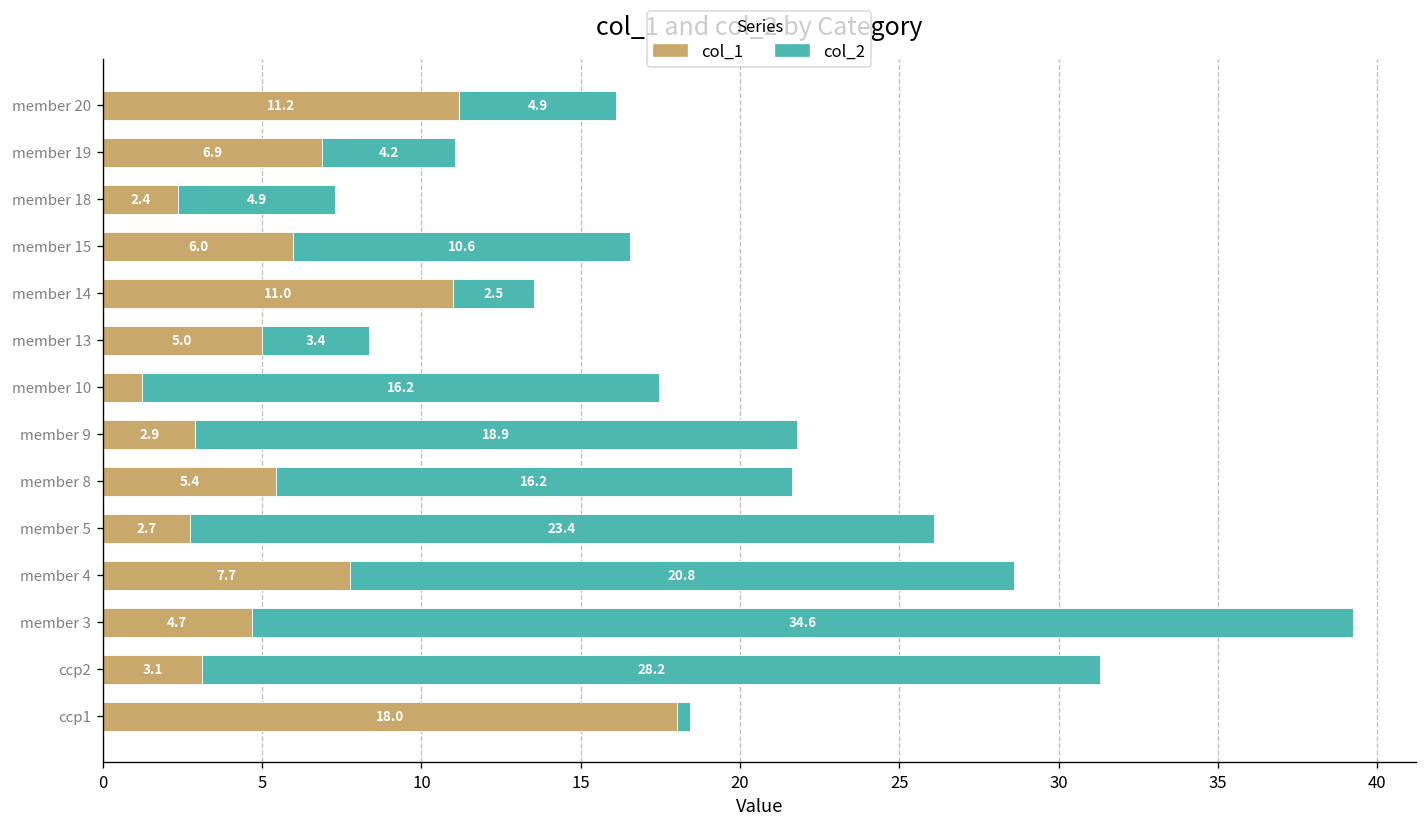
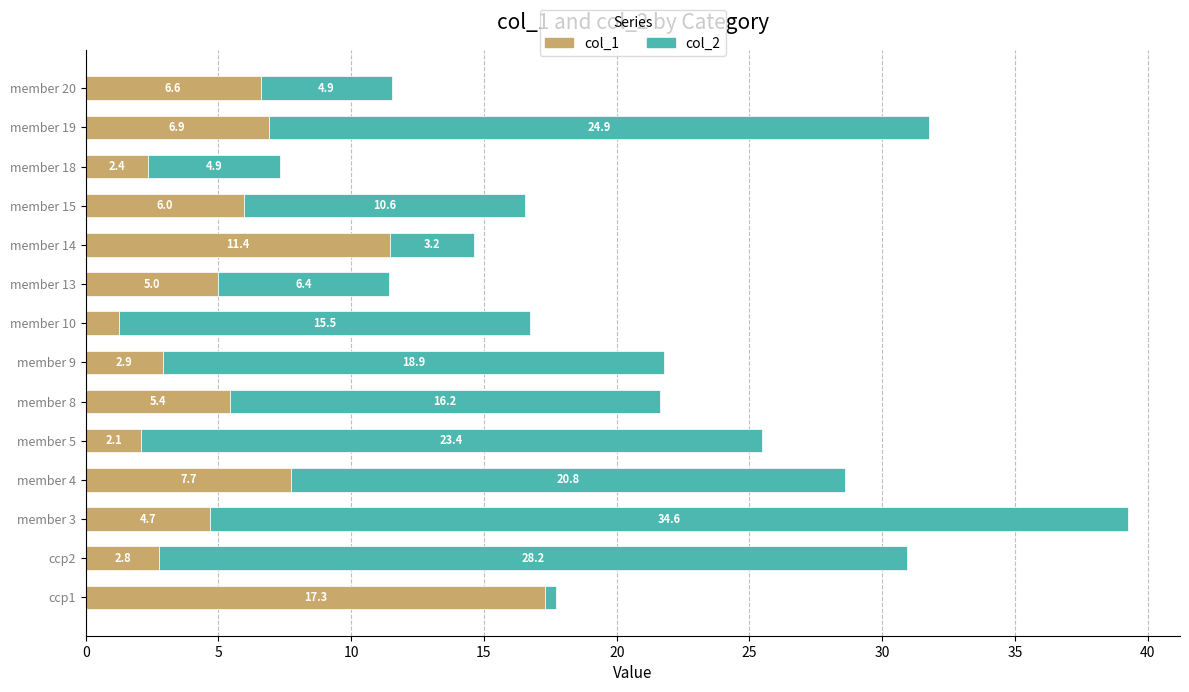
  {
    "col_1": {
-     "member 20": 11.2,
+     "member 20": 6.6,
      "member 19": 6.9,
      "member 18": 2.4,
      "member 15": 6.0,
-     "member 14": 11.0,
+     "member 14": 11.4,
      "member 13": 5.0,
      "member 9": 2.9,
      "member 8": 5.4,
-     "member 5": 2.7,
+     "member 5": 2.1,
      "member 4": 7.7,
      "member 3": 4.7,
-     "ccp2": 3.1,
-     "ccp1": 18.0
+     "ccp2": 2.8,
+     "ccp1": 17.3
    },
    "col_2": {
      "member 20": 4.9,
-     "member 19": 4.2,
+     "member 19": 24.9,
      "member 18": 4.9,
      "member 15": 10.6,
-     "member 14": 2.5,
-     "member 13": 3.4,
-     "member 10": 16.2,
+     "member 14": 3.2,
+     "member 13": 6.4,
+     "member 10": 15.5,
      "member 9": 18.9,
      "member 8": 16.2,
      "member 5": 23.4,
      "member 4": 20.8,
      "member 3": 34.6,
      "ccp2": 28.2
    }
  }
